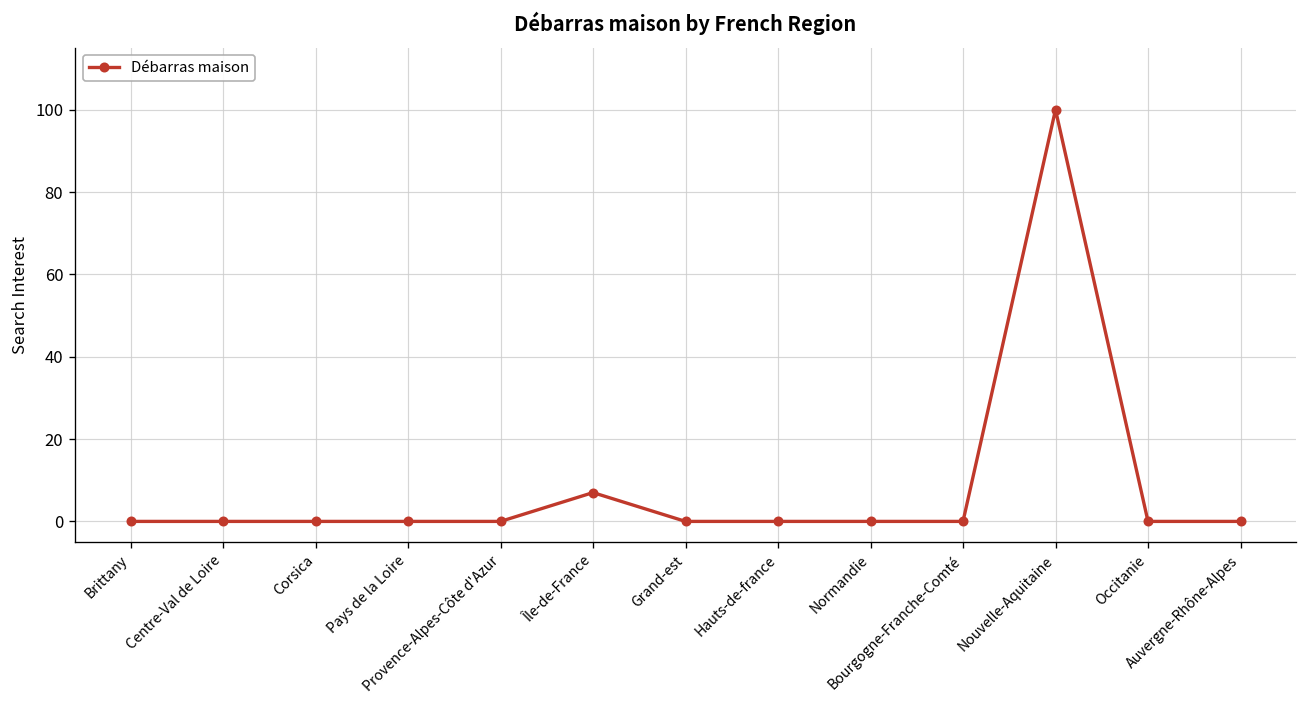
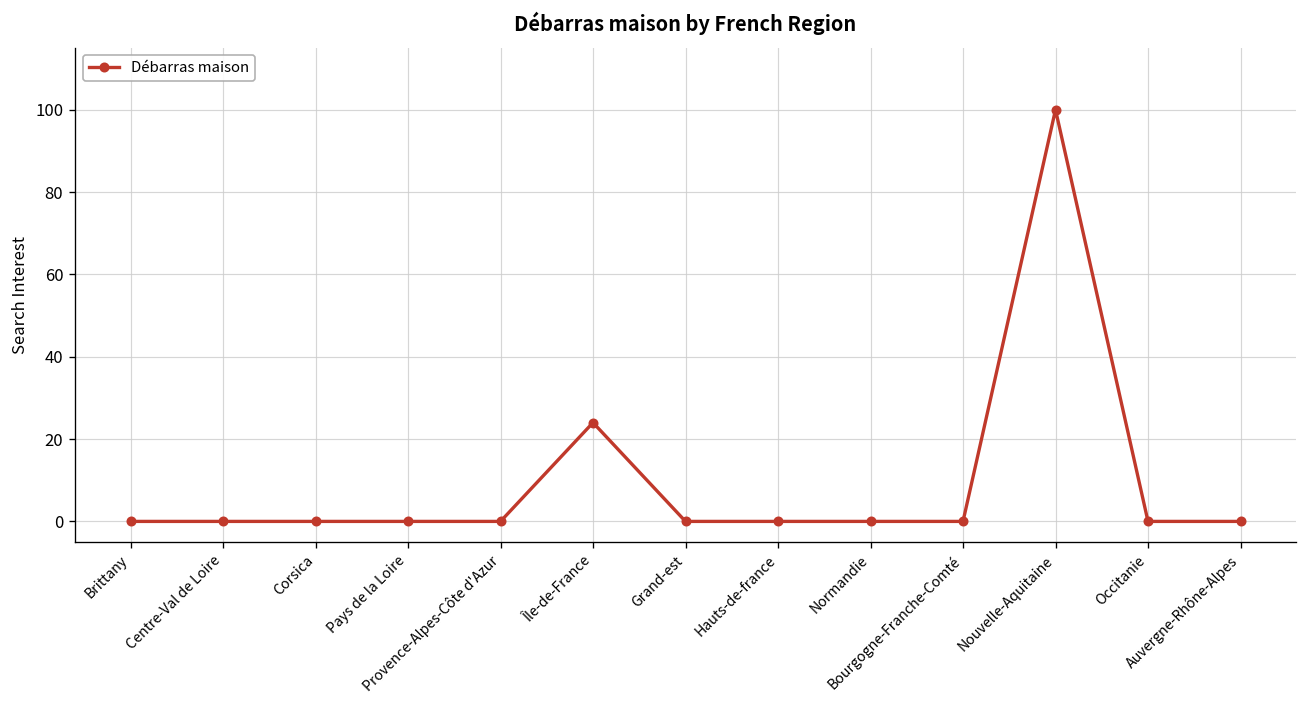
  {
    "Brittany": 0,
    "Centre-Val de Loire": 0,
    "Corsica": 0,
    "Pays de la Loire": 0,
    "Provence-Alpes-Côte d'Azur": 0,
-   "Île-de-France": 7,
+   "Île-de-France": 24,
    "Grand-est": 0,
    "Hauts-de-france": 0,
    "Normandie": 0,
    "Bourgogne-Franche-Comté": 0,
    "Nouvelle-Aquitaine": 100,
    "Occitanie": 0,
    "Auvergne-Rhône-Alpes": 0
  }
